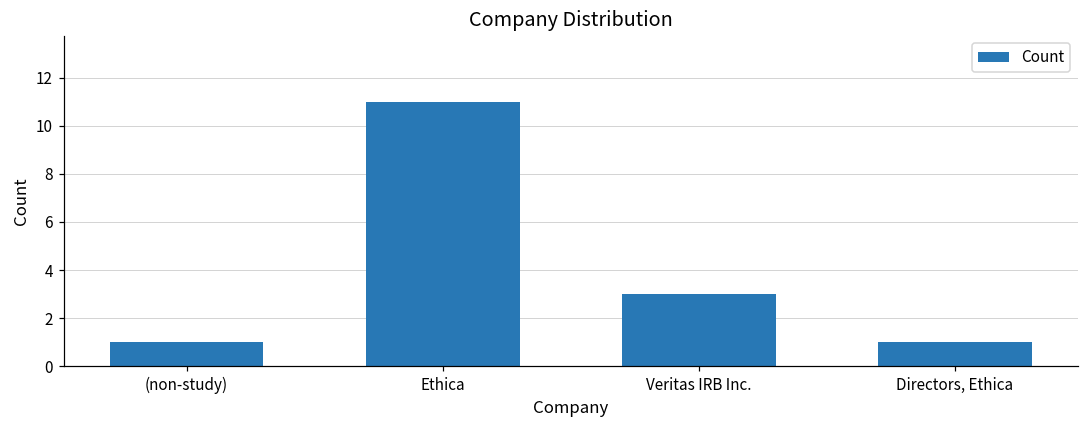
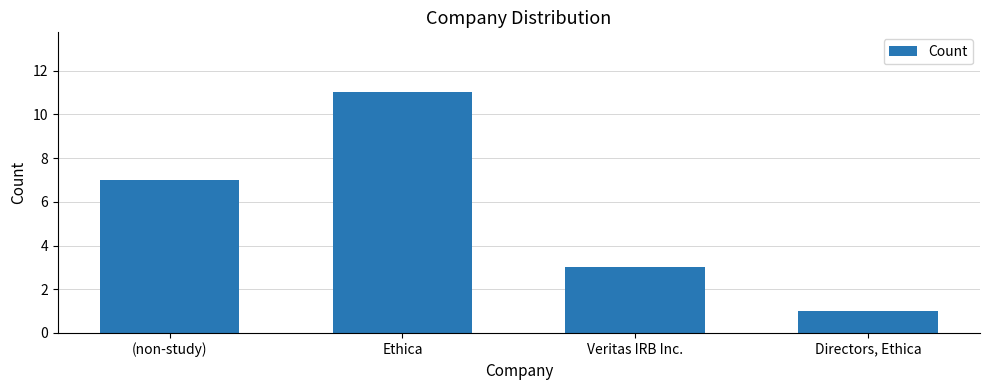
  {
-   "(non-study)": 1,
+   "(non-study)": 7,
    "Ethica": 11,
    "Veritas IRB Inc.": 3,
    "Directors, Ethica": 1
  }
